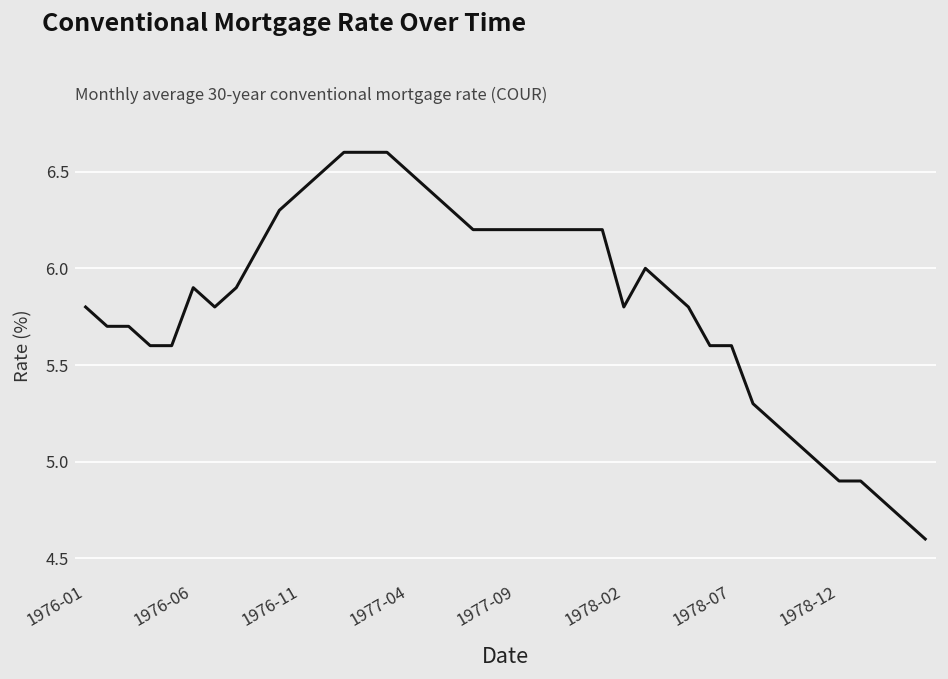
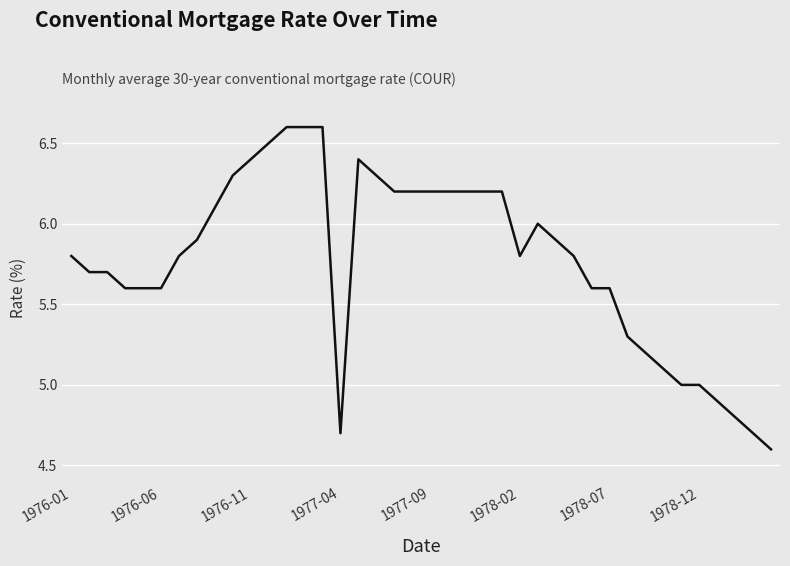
  {
    "1976-01": 5.8,
-   "1976-06": 5.9,
+   "1976-06": 5.6,
    "1976-11": 6.4,
-   "1977-04": 6.5,
+   "1977-04": 4.7,
    "1977-09": 6.2,
    "1978-02": 5.8,
    "1978-07": 5.6,
-   "1978-12": 4.9
+   "1978-12": 5.0
  }
